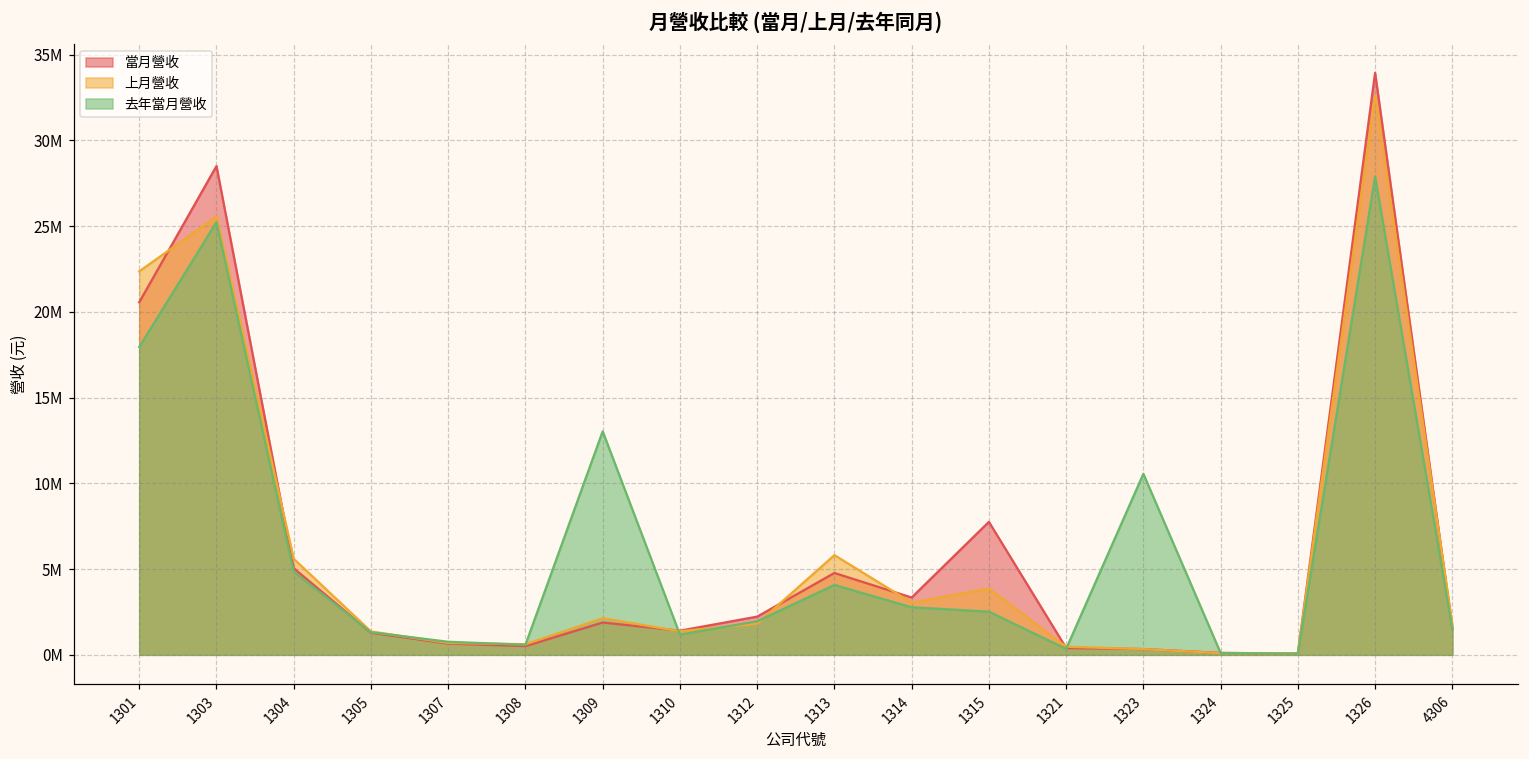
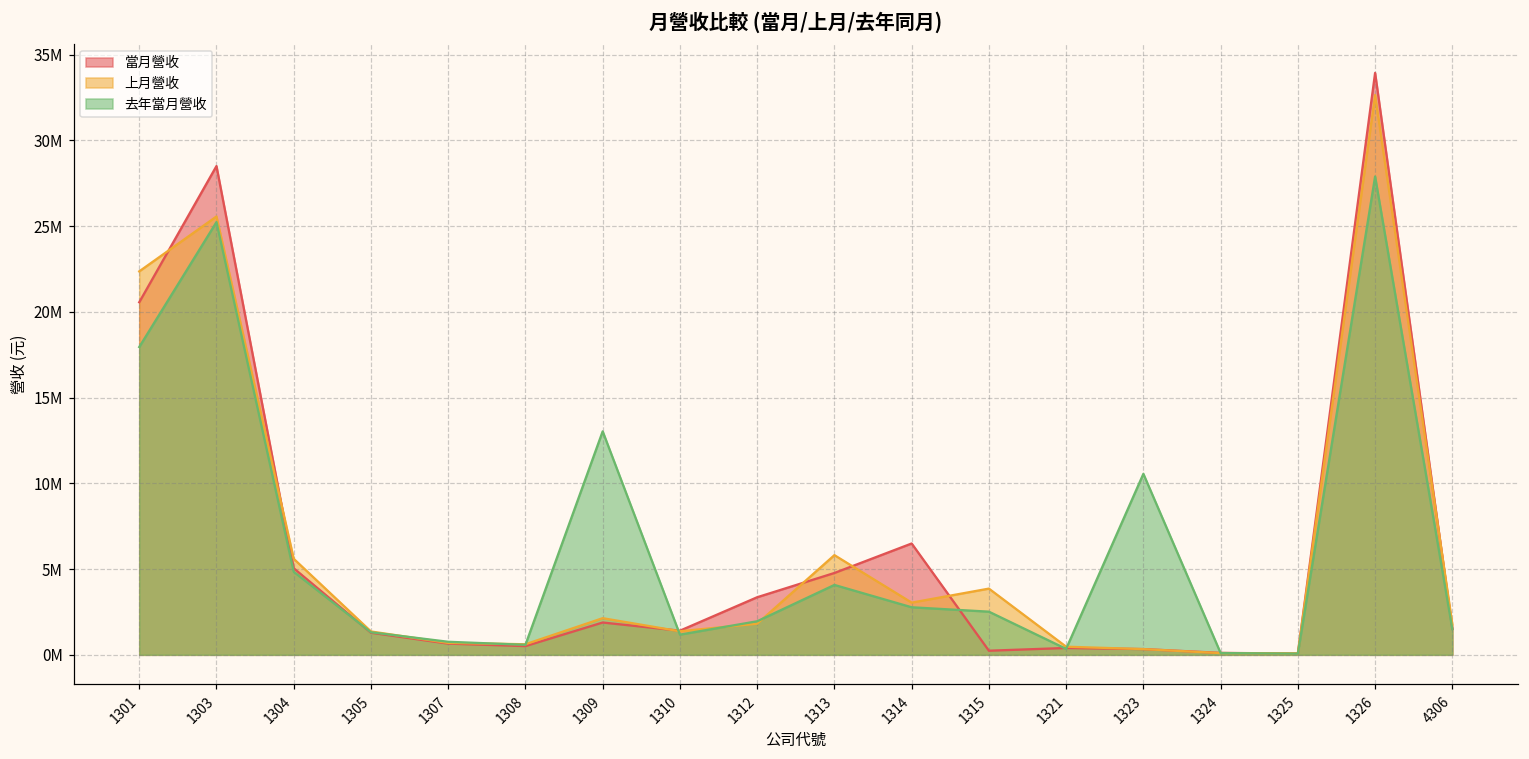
  {
    "當月營收": {
      "1301": 20600000,
      "1303": 28500000,
      "1304": 5000000,
      "1309": 1900000,
-     "1312": 2200000,
+     "1312": 3400000,
      "1313": 4800000,
-     "1314": 3300000,
-     "1315": 7800000,
+     "1314": 6500000,
+     "1315": 200000,
      "1326": 33900000
    },
    "上月營收": {
      "1301": 22400000,
      "1303": 25600000,
      "1304": 5600000,
      "1309": 2100000,
      "1313": 5800000,
      "1314": 3000000,
      "1315": 3900000,
      "1326": 32600000,
      "4306": 1800000
    },
    "去年當月營收": {
      "1301": 17900000,
      "1303": 25200000,
      "1304": 4800000,
      "1309": 13000000,
      "1310": 1200000,
      "1313": 4100000,
      "1314": 2800000,
      "1315": 2500000,
      "1323": 10600000,
      "1326": 27900000
    }
  }
